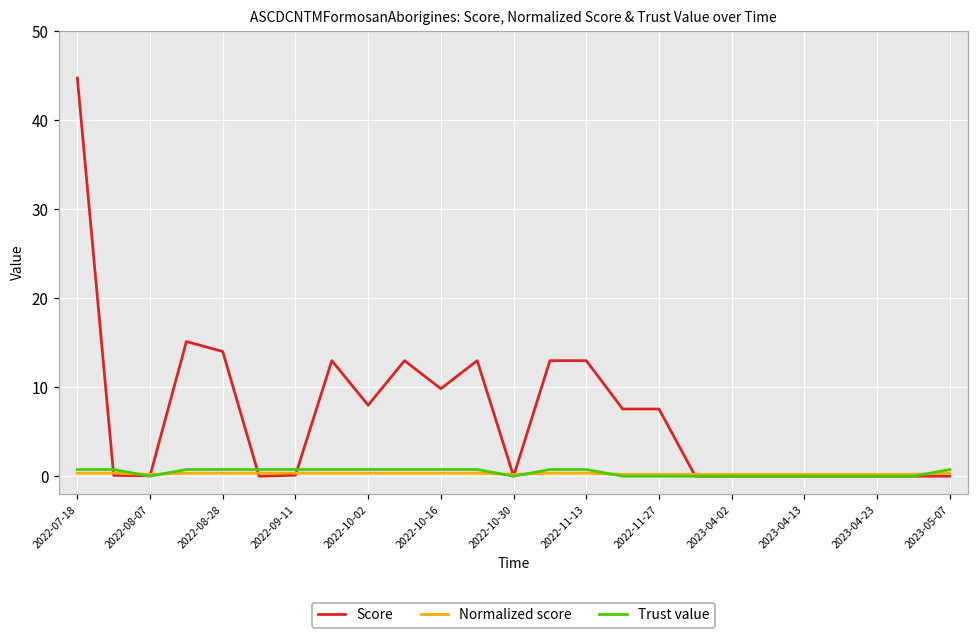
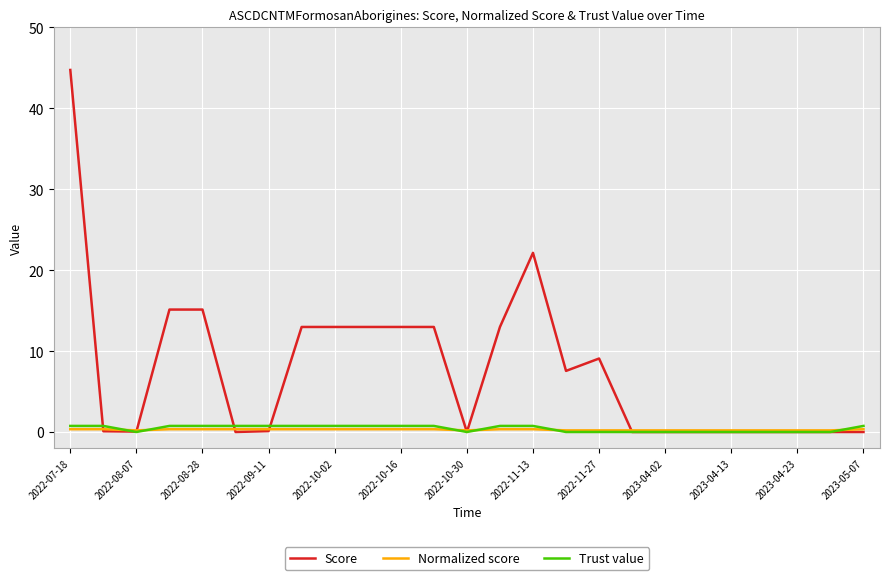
  {
    "Score": {
      "2022-07-18": 45,
-     "2022-08-28": 14,
-     "2022-10-02": 8,
-     "2022-10-16": 10,
-     "2022-11-13": 13,
-     "2022-11-27": 8,
+     "2022-08-28": 15,
+     "2022-10-02": 13,
+     "2022-10-16": 13,
+     "2022-11-13": 22,
+     "2022-11-27": 9,
      "2023-05-07": 0
    },
    "Normalized score": {
      "2022-07-18": 0,
      "2022-08-28": 0,
      "2022-10-02": 0,
      "2022-10-16": 0,
      "2022-11-13": 0,
      "2023-05-07": 0
    },
    "Trust value": {
      "2022-07-18": 1,
      "2022-08-28": 1,
      "2022-09-11": 1,
      "2022-10-02": 1,
      "2022-10-16": 1,
      "2022-11-13": 1,
      "2023-05-07": 1
    }
  }
